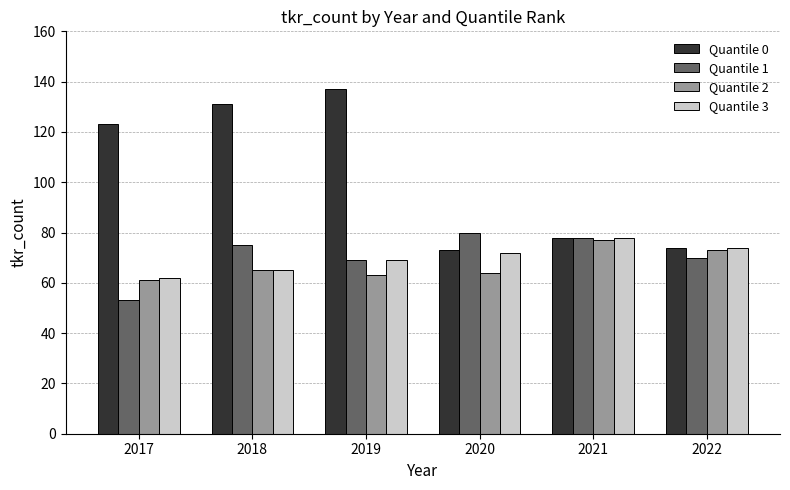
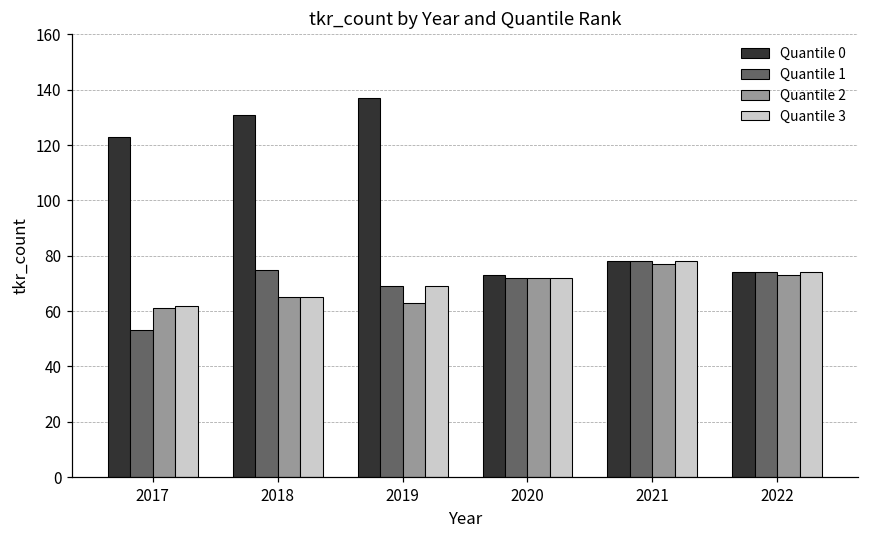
  {
    "Quantile 0": {
      "2017": 123,
      "2018": 131,
      "2019": 137,
      "2020": 73,
      "2021": 78,
      "2022": 74
    },
    "Quantile 1": {
      "2017": 53,
      "2018": 75,
      "2019": 69,
-     "2020": 80,
+     "2020": 72,
      "2021": 78,
-     "2022": 70
+     "2022": 74
    },
    "Quantile 2": {
      "2017": 61,
      "2018": 65,
      "2019": 63,
-     "2020": 64,
+     "2020": 72,
      "2021": 77,
      "2022": 73
    },
    "Quantile 3": {
      "2017": 62,
      "2018": 65,
      "2019": 69,
      "2020": 72,
      "2021": 78,
      "2022": 74
    }
  }
